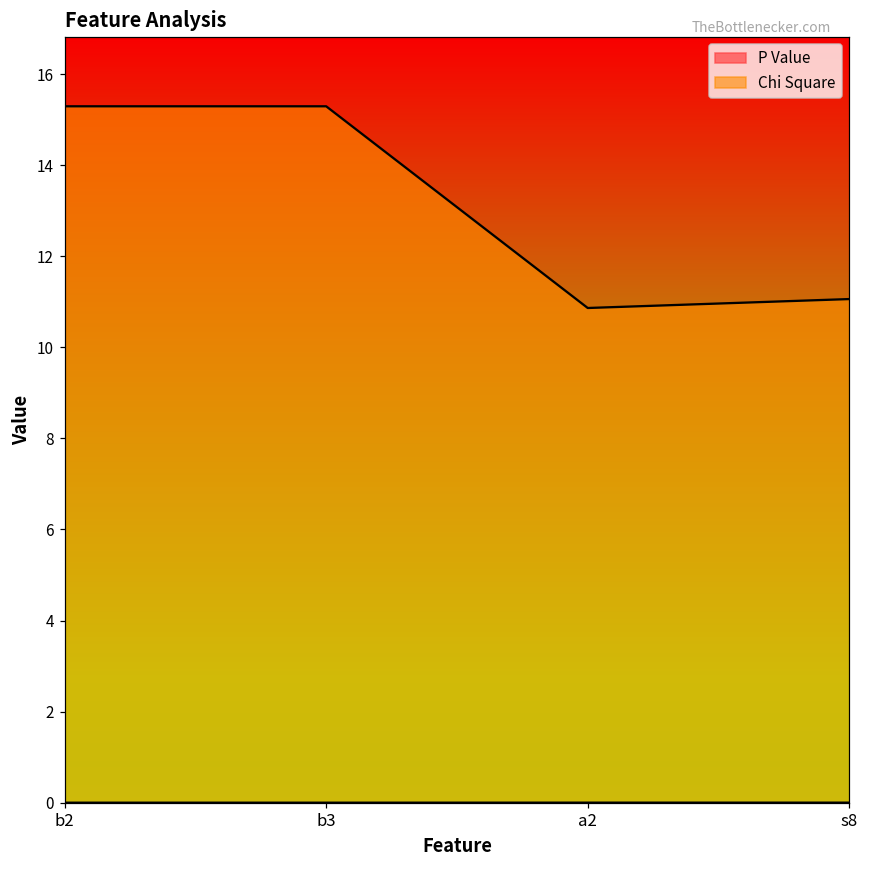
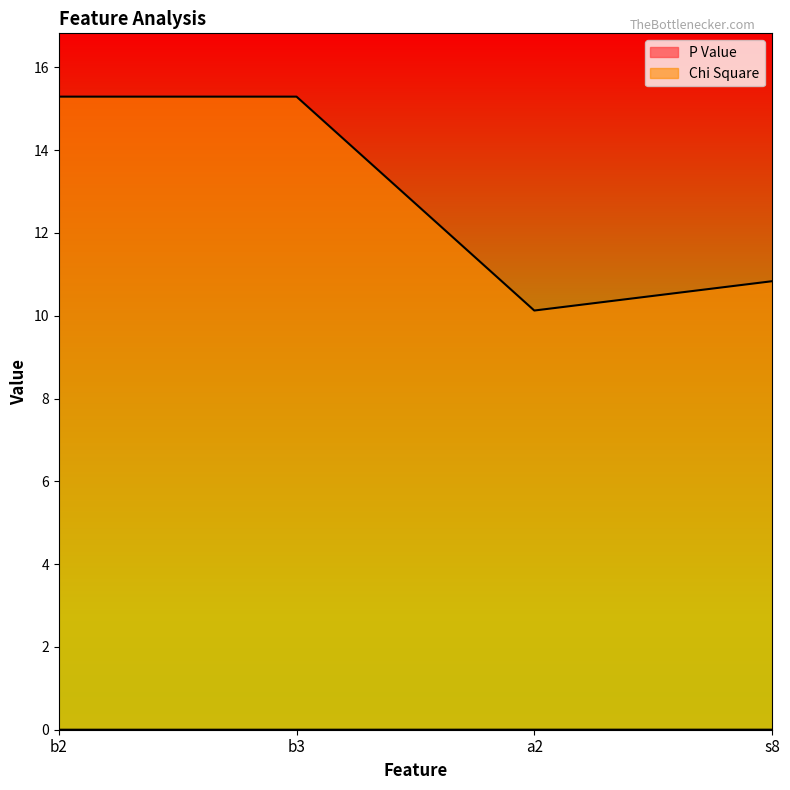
  {
    "P Value": {
      "b2": 0.0,
      "b3": 0.0,
      "a2": 0.0,
      "s8": 0.0
    },
    "Chi Square": {
      "b2": 15.3,
      "b3": 15.3,
-     "a2": 10.9,
-     "s8": 11.1
+     "a2": 10.1,
+     "s8": 10.8
    }
  }
